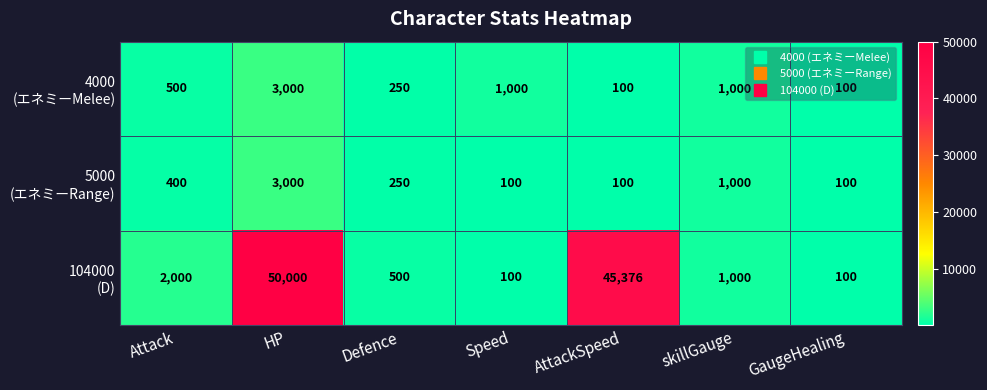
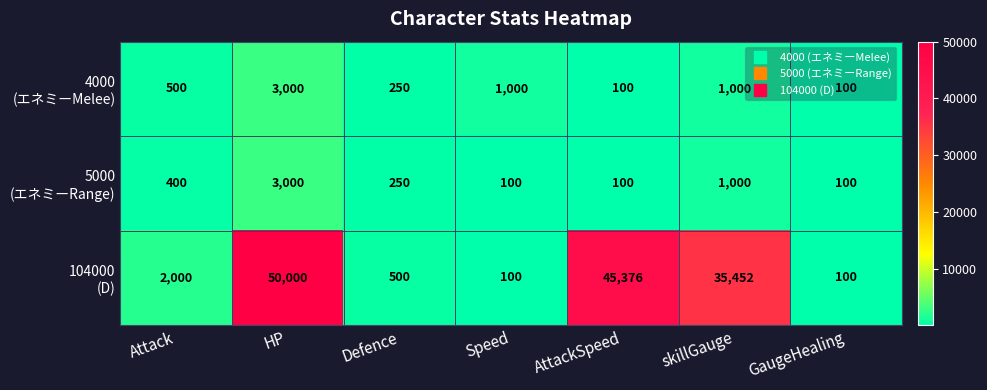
  {
    "4000 (エネミーMelee)": {
      "Attack": "500",
      "HP": "3,000",
      "Defence": "250",
      "Speed": "1,000",
      "AttackSpeed": "100"
    },
    "5000 (エネミーRange)": {
      "Attack": "400",
      "HP": "3,000",
      "Defence": "250",
      "Speed": "100",
      "AttackSpeed": "100",
      "skillGauge": "1,000",
      "GaugeHealing": "100"
    },
    "104000 (D)": {
      "Attack": "2,000",
      "HP": "50,000",
      "Defence": "500",
      "Speed": "100",
      "AttackSpeed": "45,376",
-     "skillGauge": "1,000",
+     "skillGauge": "35,452",
      "GaugeHealing": "100"
    }
  }
